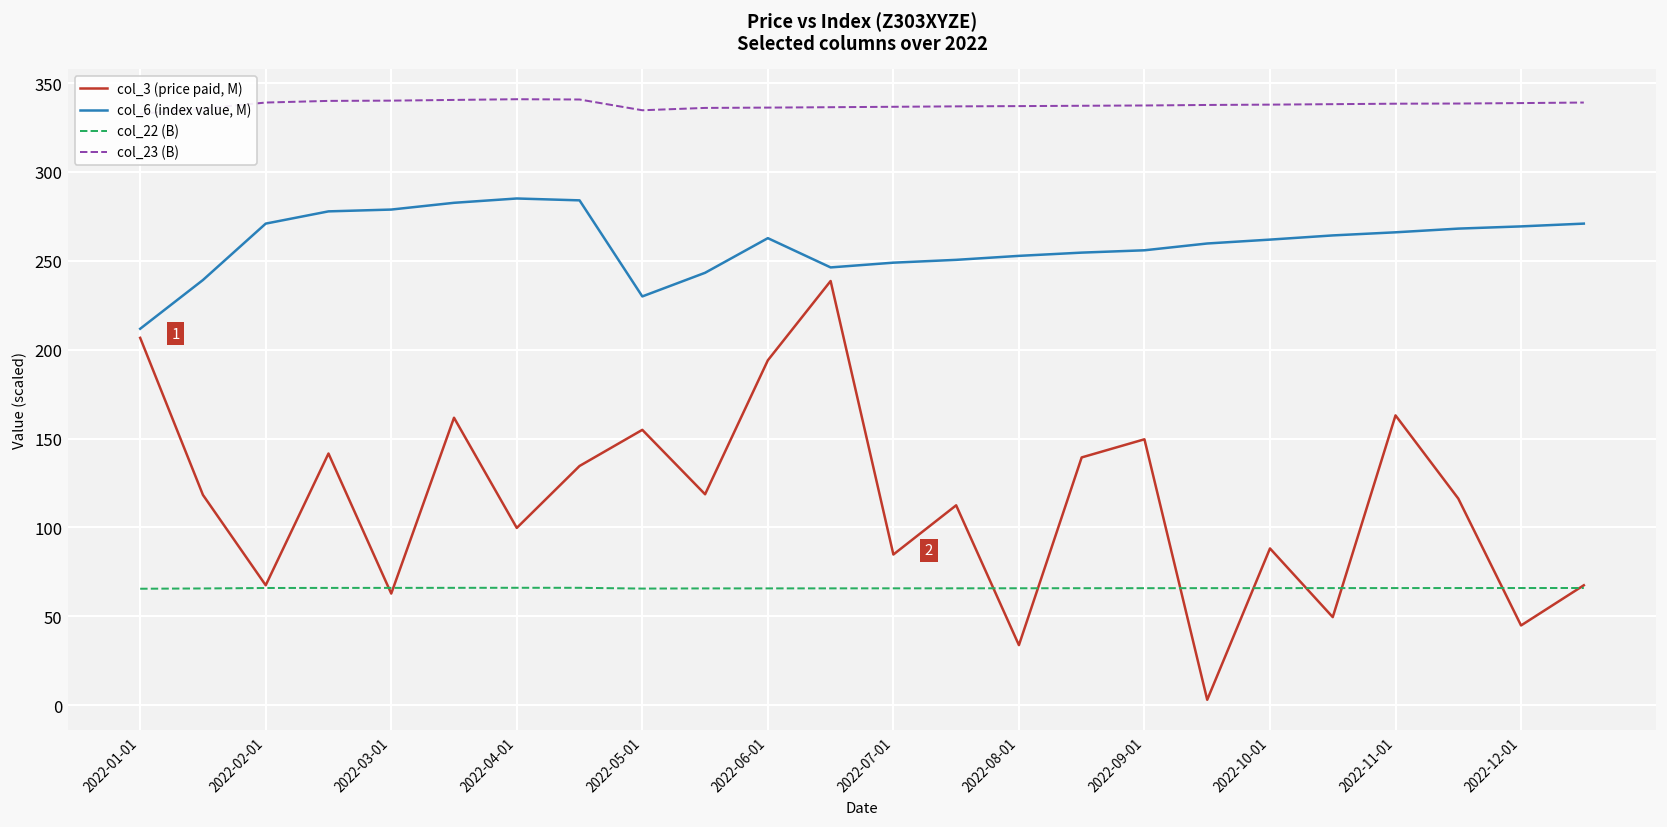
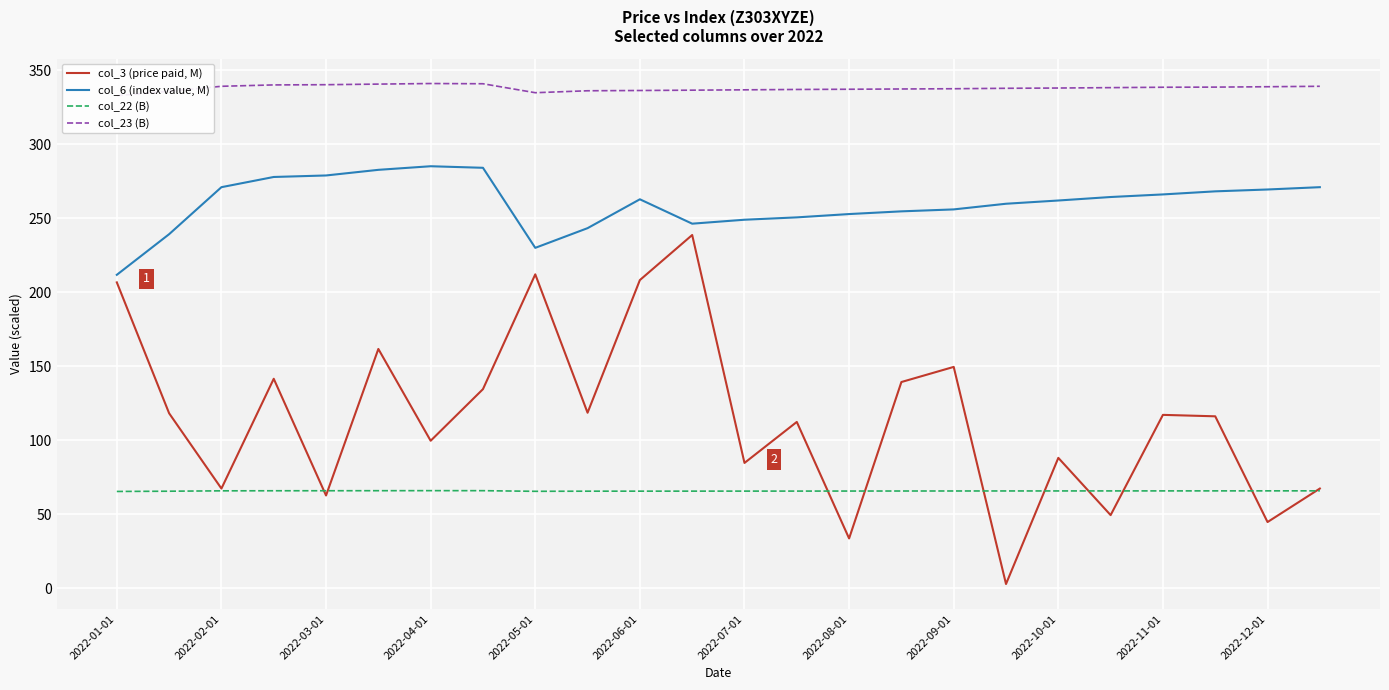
  {
    "col_3 (price paid, M)": {
      "2022-01-01": 207,
      "2022-03-01": 63,
      "2022-04-01": 100,
-     "2022-05-01": 155,
-     "2022-06-01": 194,
+     "2022-05-01": 212,
+     "2022-06-01": 208,
      "2022-07-01": 85,
      "2022-08-01": 34,
      "2022-09-01": 150,
      "2022-10-01": 88,
-     "2022-11-01": 163,
+     "2022-11-01": 117,
      "2022-12-01": 45
    },
    "col_6 (index value, M)": {
      "2022-01-01": 212,
      "2022-02-01": 271,
      "2022-03-01": 279,
      "2022-04-01": 285,
      "2022-05-01": 230,
      "2022-06-01": 263,
      "2022-07-01": 249,
      "2022-08-01": 253,
      "2022-09-01": 256,
      "2022-10-01": 262,
      "2022-11-01": 266,
      "2022-12-01": 269
    },
    "col_22 (B)": {
      "2022-01-01": 65,
      "2022-03-01": 66,
      "2022-04-01": 66,
      "2022-05-01": 66,
      "2022-06-01": 66,
      "2022-07-01": 66,
      "2022-08-01": 66,
      "2022-09-01": 66,
      "2022-10-01": 66,
      "2022-11-01": 66,
      "2022-12-01": 66
    },
    "col_23 (B)": {
      "2022-02-01": 339,
      "2022-03-01": 340,
      "2022-04-01": 341,
      "2022-05-01": 335,
      "2022-06-01": 336,
      "2022-07-01": 337,
      "2022-08-01": 337,
      "2022-09-01": 337,
      "2022-10-01": 338,
      "2022-11-01": 338,
      "2022-12-01": 339
    }
  }
